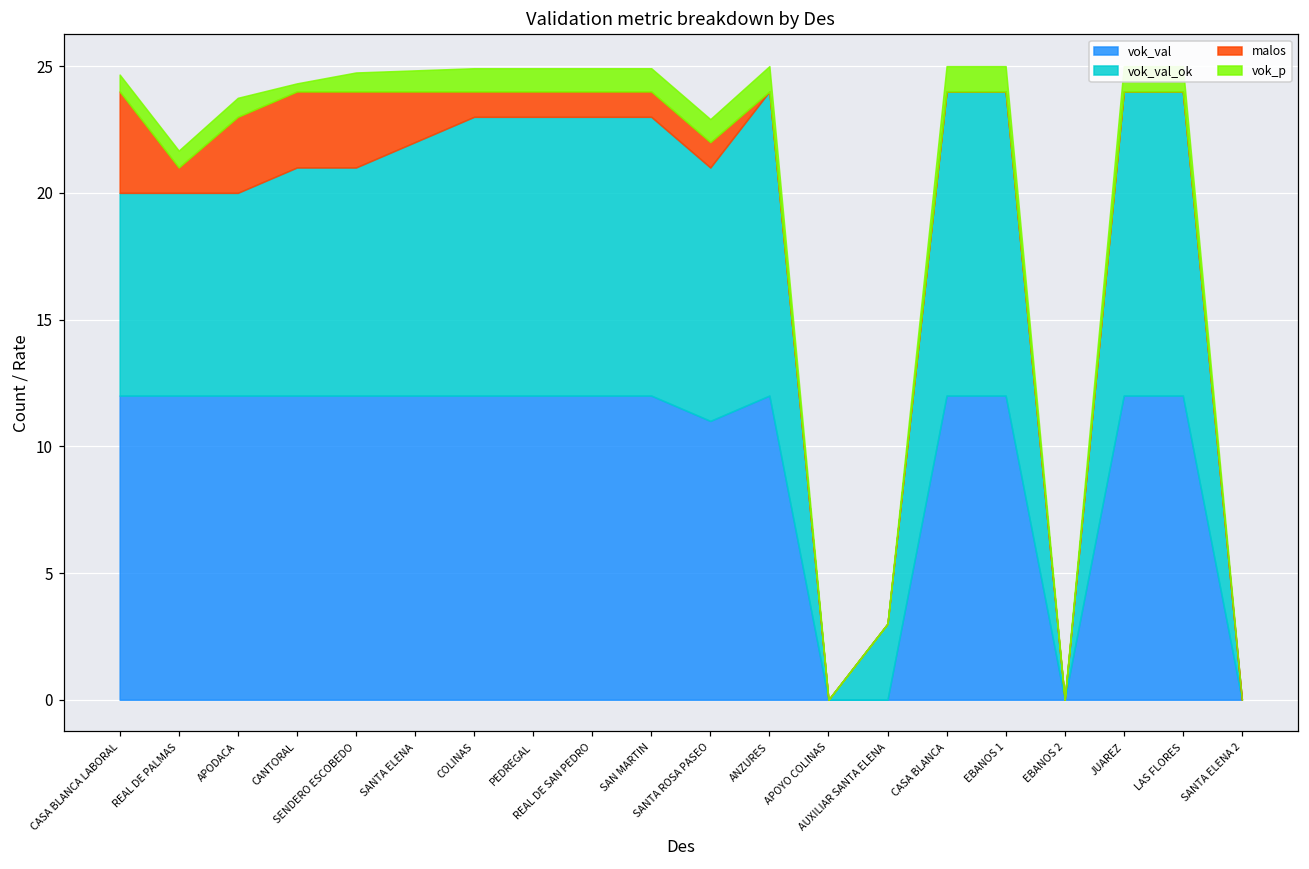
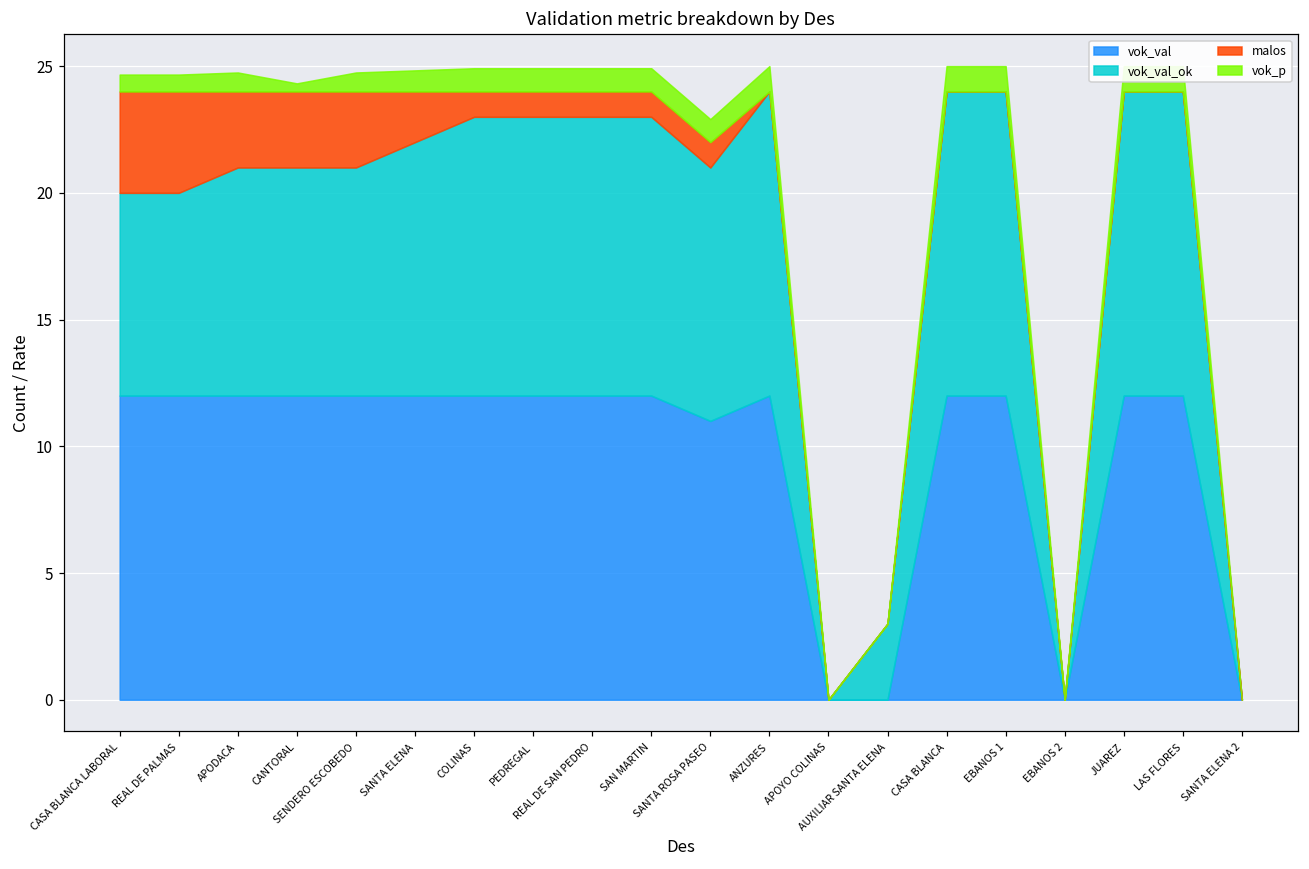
  {
    "vok_val": {
      "CASA BLANCA LABORAL": 12,
      "REAL DE PALMAS": 12,
      "APODACA": 12,
      "CANTORAL": 12,
      "SENDERO ESCOBEDO": 12,
      "SANTA ELENA": 12,
      "COLINAS": 12,
      "PEDREGAL": 12,
      "REAL DE SAN PEDRO": 12,
      "SAN MARTIN": 12,
      "SANTA ROSA PASEO": 11,
      "ANZURES": 12,
      "AUXILIAR SANTA ELENA": 0,
      "CASA BLANCA": 12,
      "EBANOS 1": 12,
      "JUAREZ": 12,
      "LAS FLORES": 12
    },
    "vok_val_ok": {
      "CASA BLANCA LABORAL": 8,
      "REAL DE PALMAS": 8,
-     "APODACA": 8,
+     "APODACA": 9,
      "CANTORAL": 9,
      "SENDERO ESCOBEDO": 9,
      "SANTA ELENA": 10,
      "COLINAS": 11,
      "PEDREGAL": 11,
      "REAL DE SAN PEDRO": 11,
      "SAN MARTIN": 11,
      "SANTA ROSA PASEO": 10
    },
    "malos": {
      "CASA BLANCA LABORAL": 4,
-     "REAL DE PALMAS": 1,
+     "REAL DE PALMAS": 4,
      "APODACA": 3,
      "CANTORAL": 3,
      "SENDERO ESCOBEDO": 3,
      "SANTA ELENA": 2,
      "COLINAS": 1,
      "PEDREGAL": 1,
      "REAL DE SAN PEDRO": 1,
      "SAN MARTIN": 1,
      "SANTA ROSA PASEO": 1
    },
    "vok_p": {
      "CASA BLANCA LABORAL": 0.7,
      "REAL DE PALMAS": 0.7,
      "APODACA": 0.8,
      "CANTORAL": 0.3,
      "SENDERO ESCOBEDO": 0.8,
      "SANTA ELENA": 0.8,
      "COLINAS": 1,
      "PEDREGAL": 1,
      "REAL DE SAN PEDRO": 1,
      "SAN MARTIN": 1,
      "SANTA ROSA PASEO": 1,
      "ANZURES": 1,
      "CASA BLANCA": 1,
      "EBANOS 1": 1
    }
  }
